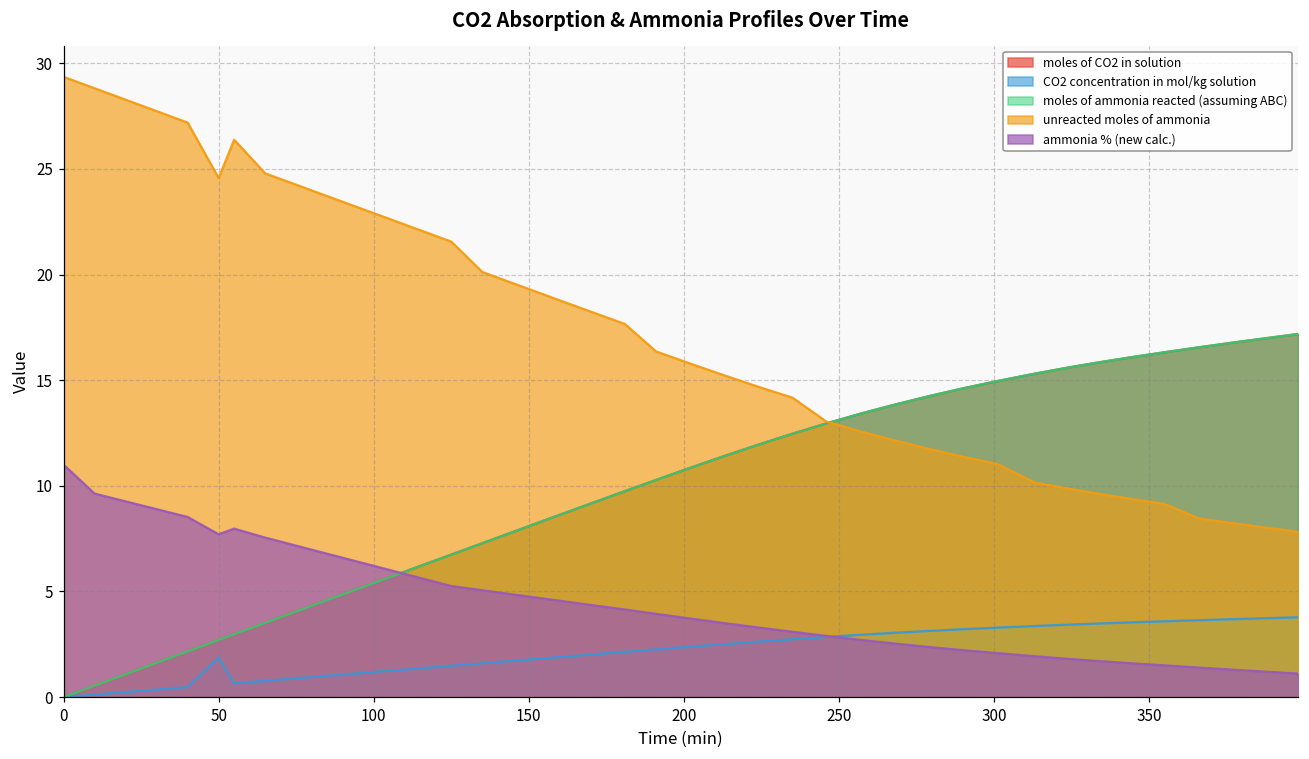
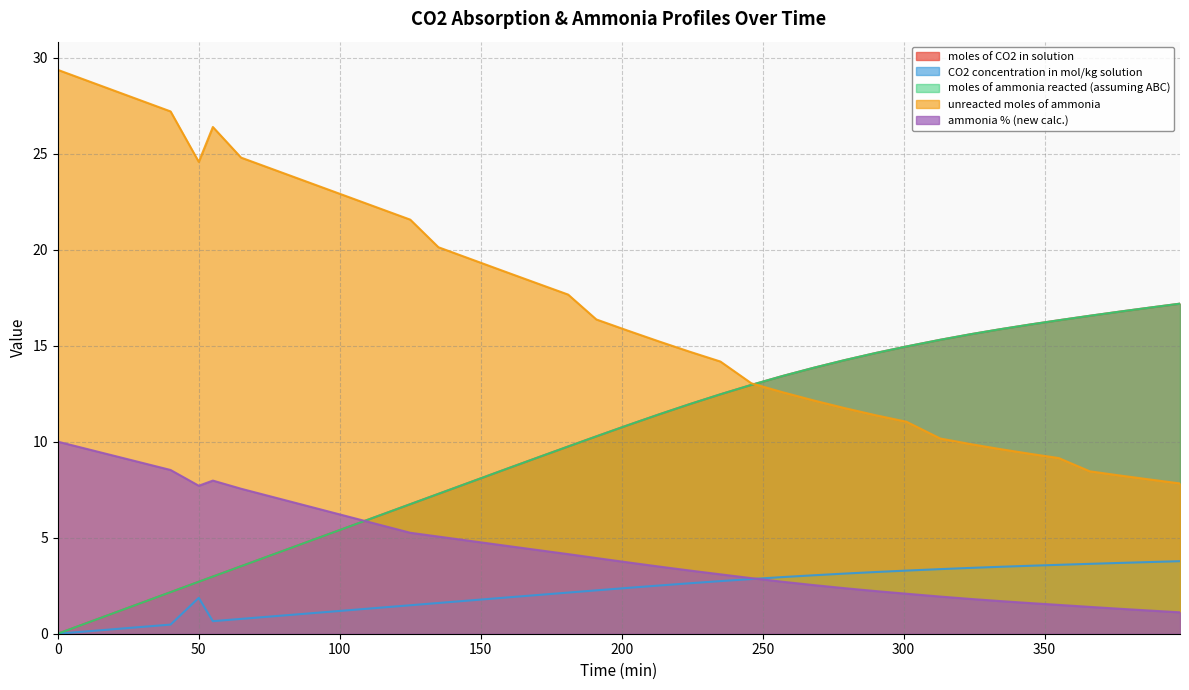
  {
    "moles of ammonia reacted (assuming ABC)": {
      "50": 2.7
    },
    "CO2 concentration in mol/kg solution": {
      "50": 1.9
    },
    "unreacted moles of ammonia": {
      "0": 29.4,
      "50": 24.6
    },
    "ammonia % (new calc.)": {
-     "0": 11,
+     "0": 10,
      "50": 7.7
    }
  }
